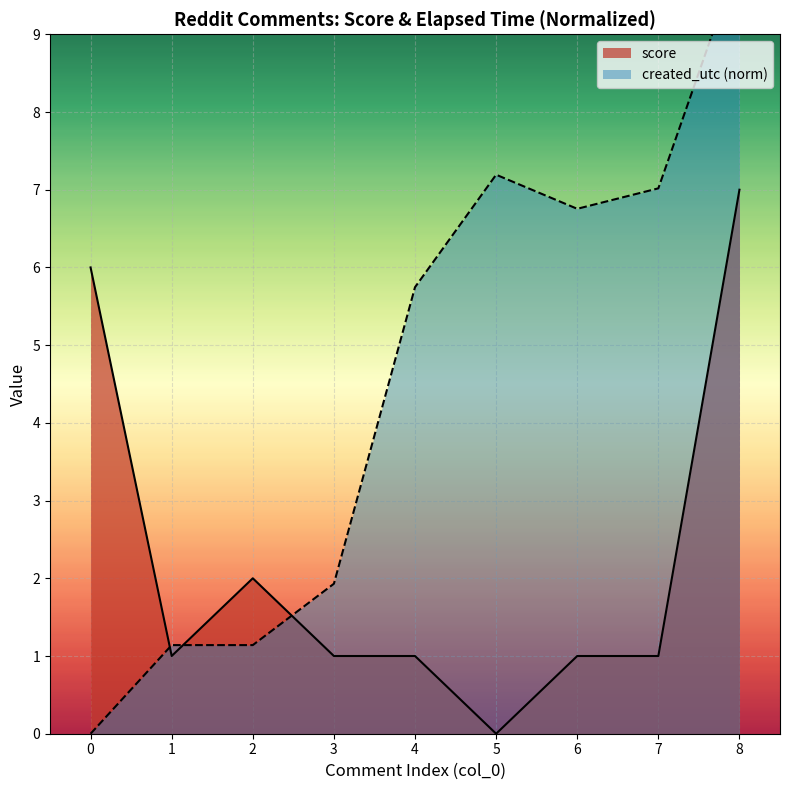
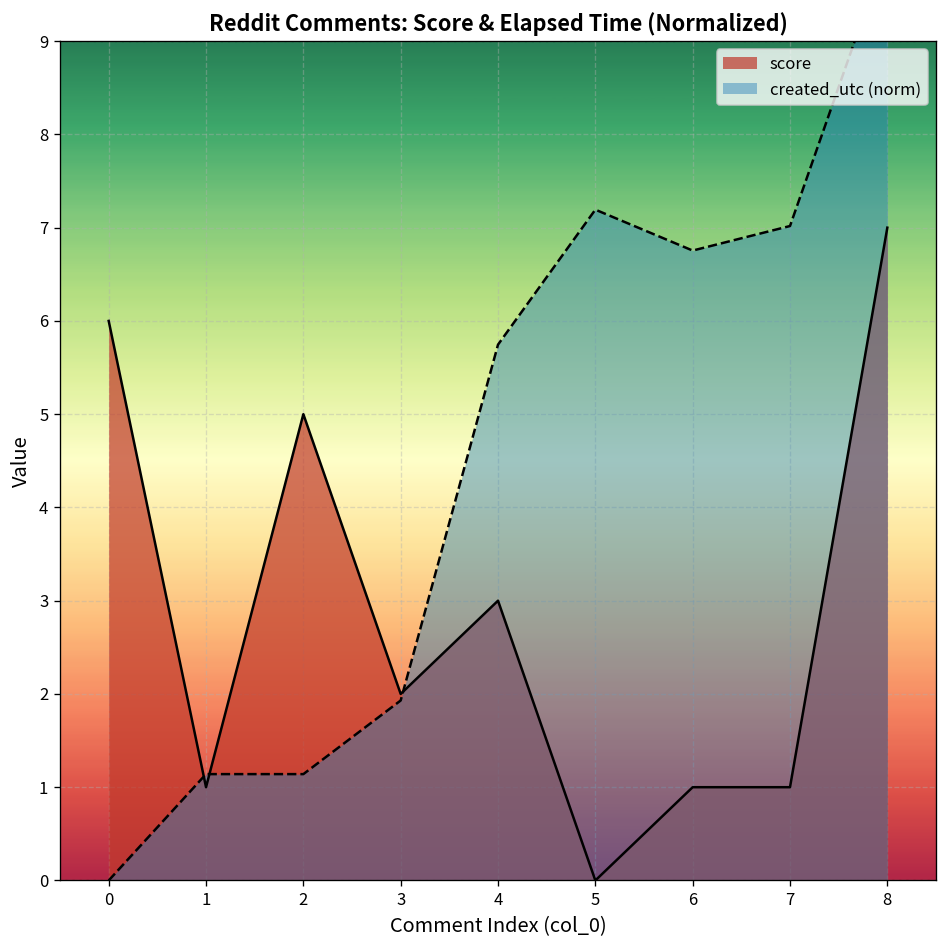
  {
    "score": {
      "0": 6,
      "1": 1,
-     "2": 2,
-     "3": 1,
-     "4": 1,
+     "2": 5,
+     "3": 2,
+     "4": 3,
      "5": 0,
      "6": 1,
      "7": 1,
      "8": 7
    },
    "created_utc (norm)": {
      "0": 0,
      "1": 1.1,
      "2": 1.1,
      "3": 1.9,
      "4": 5.7,
      "5": 7.2,
      "6": 6.8,
      "7": 7
    }
  }
